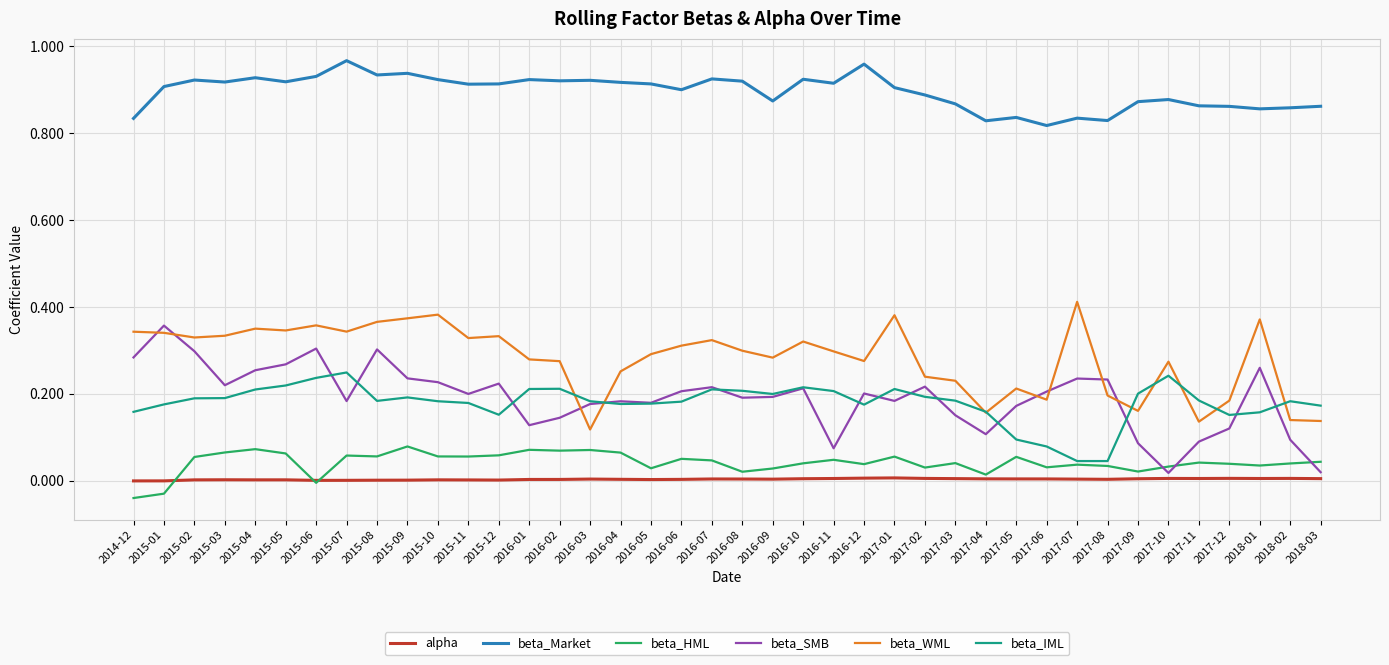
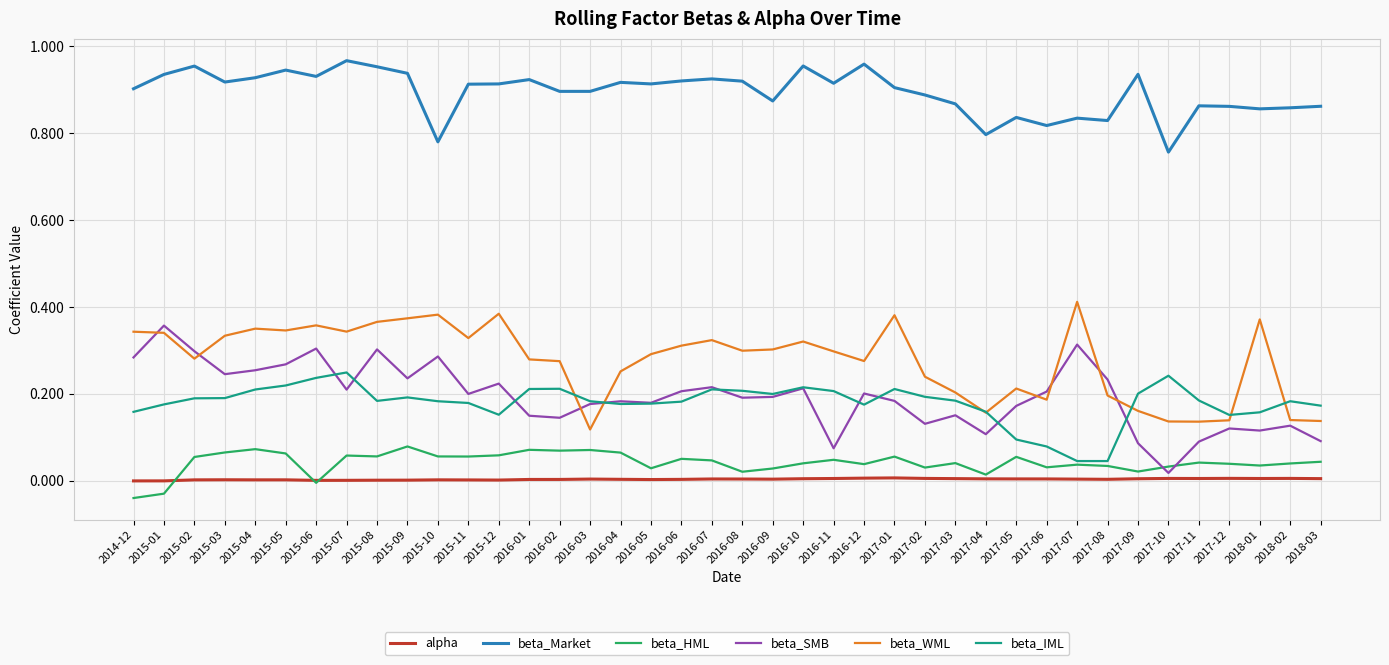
  {
    "alpha": {
      "2014-12": 0.00,
      "2015-01": 0.00,
      "2015-02": 0.00,
      "2015-03": 0.00,
      "2015-04": 0.00,
      "2015-05": 0.00,
      "2015-07": 0.00,
      "2015-08": 0.00,
      "2015-09": 0.00,
      "2015-10": 0.00,
      "2015-11": 0.00,
      "2015-12": 0.00,
      "2016-01": 0.00,
      "2016-02": 0.00,
      "2016-03": 0.00,
      "2016-04": 0.00,
      "2016-05": 0.00,
      "2016-06": 0.00,
      "2016-07": 0.00,
      "2016-08": 0.00,
      "2016-09": 0.00,
      "2016-10": 0.00,
      "2016-11": 0.00,
      "2016-12": 0.01,
      "2017-01": 0.01,
      "2017-02": 0.01,
      "2017-03": 0.00,
      "2017-04": 0.00,
      "2017-05": 0.00,
      "2017-06": 0.00,
      "2017-07": 0.00,
      "2017-08": 0.00,
      "2017-09": 0.00,
      "2017-10": 0.01,
      "2017-11": 0.00,
      "2017-12": 0.01,
      "2018-01": 0.00,
      "2018-02": 0.01,
      "2018-03": 0.00
    },
    "beta_Market": {
-     "2014-12": 0.83,
-     "2015-01": 0.91,
-     "2015-02": 0.92,
+     "2014-12": 0.90,
+     "2015-01": 0.94,
+     "2015-02": 0.95,
      "2015-03": 0.92,
      "2015-04": 0.93,
-     "2015-05": 0.92,
+     "2015-05": 0.95,
      "2015-06": 0.93,
      "2015-07": 0.97,
-     "2015-08": 0.93,
+     "2015-08": 0.95,
      "2015-09": 0.94,
-     "2015-10": 0.92,
+     "2015-10": 0.78,
      "2015-11": 0.91,
      "2015-12": 0.91,
      "2016-01": 0.92,
-     "2016-02": 0.92,
-     "2016-03": 0.92,
+     "2016-02": 0.90,
+     "2016-03": 0.90,
      "2016-04": 0.92,
      "2016-05": 0.91,
-     "2016-06": 0.90,
+     "2016-06": 0.92,
      "2016-07": 0.93,
      "2016-08": 0.92,
      "2016-09": 0.87,
-     "2016-10": 0.92,
+     "2016-10": 0.96,
      "2016-11": 0.92,
      "2016-12": 0.96,
      "2017-01": 0.91,
      "2017-02": 0.89,
      "2017-03": 0.87,
-     "2017-04": 0.83,
+     "2017-04": 0.80,
      "2017-05": 0.84,
      "2017-06": 0.82,
      "2017-07": 0.83,
      "2017-08": 0.83,
-     "2017-09": 0.87,
-     "2017-10": 0.88,
+     "2017-09": 0.94,
+     "2017-10": 0.76,
      "2017-11": 0.86,
      "2017-12": 0.86,
      "2018-01": 0.86,
      "2018-02": 0.86,
      "2018-03": 0.86
    },
    "beta_SMB": {
      "2014-12": 0.28,
      "2015-01": 0.36,
      "2015-02": 0.30,
-     "2015-03": 0.22,
+     "2015-03": 0.25,
      "2015-04": 0.25,
      "2015-05": 0.27,
      "2015-06": 0.30,
-     "2015-07": 0.18,
+     "2015-07": 0.21,
      "2015-08": 0.30,
      "2015-09": 0.24,
-     "2015-10": 0.23,
+     "2015-10": 0.29,
      "2015-11": 0.20,
      "2015-12": 0.22,
-     "2016-01": 0.13,
+     "2016-01": 0.15,
      "2016-02": 0.14,
      "2016-03": 0.18,
      "2016-04": 0.18,
      "2016-06": 0.21,
      "2016-08": 0.19,
      "2016-09": 0.19,
      "2016-11": 0.07,
      "2016-12": 0.20,
      "2017-01": 0.18,
-     "2017-02": 0.22,
+     "2017-02": 0.13,
      "2017-03": 0.15,
      "2017-04": 0.11,
      "2017-05": 0.17,
      "2017-06": 0.21,
-     "2017-07": 0.24,
+     "2017-07": 0.31,
      "2017-08": 0.23,
      "2017-09": 0.09,
      "2017-10": 0.02,
      "2017-11": 0.09,
      "2017-12": 0.12,
-     "2018-01": 0.26,
-     "2018-02": 0.09,
-     "2018-03": 0.02
+     "2018-01": 0.12,
+     "2018-02": 0.13,
+     "2018-03": 0.09
    },
    "beta_WML": {
      "2014-12": 0.34,
      "2015-01": 0.34,
-     "2015-02": 0.33,
+     "2015-02": 0.28,
      "2015-03": 0.33,
      "2015-04": 0.35,
      "2015-05": 0.35,
      "2015-06": 0.36,
      "2015-07": 0.34,
      "2015-08": 0.37,
      "2015-09": 0.37,
      "2015-10": 0.38,
      "2015-11": 0.33,
-     "2015-12": 0.33,
+     "2015-12": 0.38,
      "2016-01": 0.28,
      "2016-02": 0.28,
      "2016-03": 0.12,
      "2016-04": 0.25,
      "2016-05": 0.29,
      "2016-06": 0.31,
      "2016-07": 0.32,
      "2016-08": 0.30,
-     "2016-09": 0.28,
+     "2016-09": 0.30,
      "2016-10": 0.32,
      "2016-11": 0.30,
      "2016-12": 0.28,
      "2017-01": 0.38,
      "2017-02": 0.24,
-     "2017-03": 0.23,
+     "2017-03": 0.20,
      "2017-05": 0.21,
      "2017-06": 0.19,
      "2017-07": 0.41,
      "2017-08": 0.20,
      "2017-09": 0.16,
-     "2017-10": 0.27,
+     "2017-10": 0.14,
      "2017-11": 0.14,
-     "2017-12": 0.18,
+     "2017-12": 0.14,
      "2018-01": 0.37,
      "2018-02": 0.14,
      "2018-03": 0.14
    }
  }
